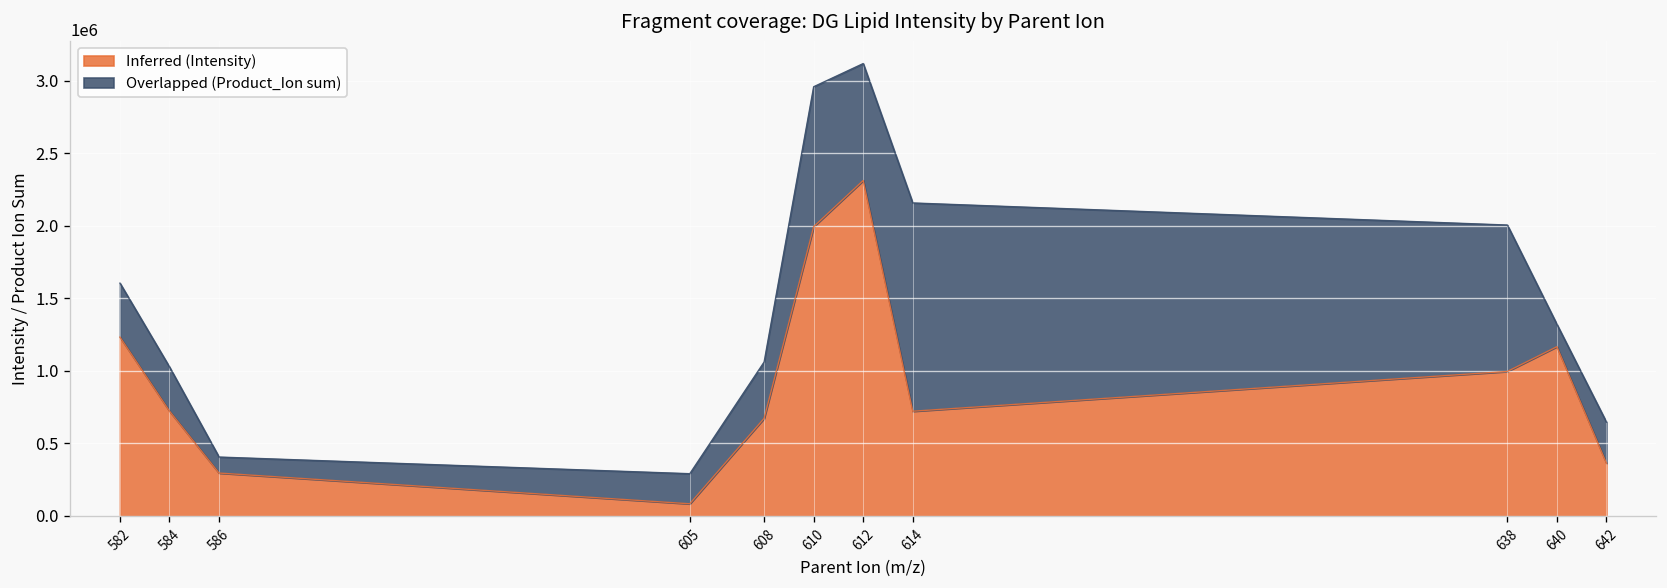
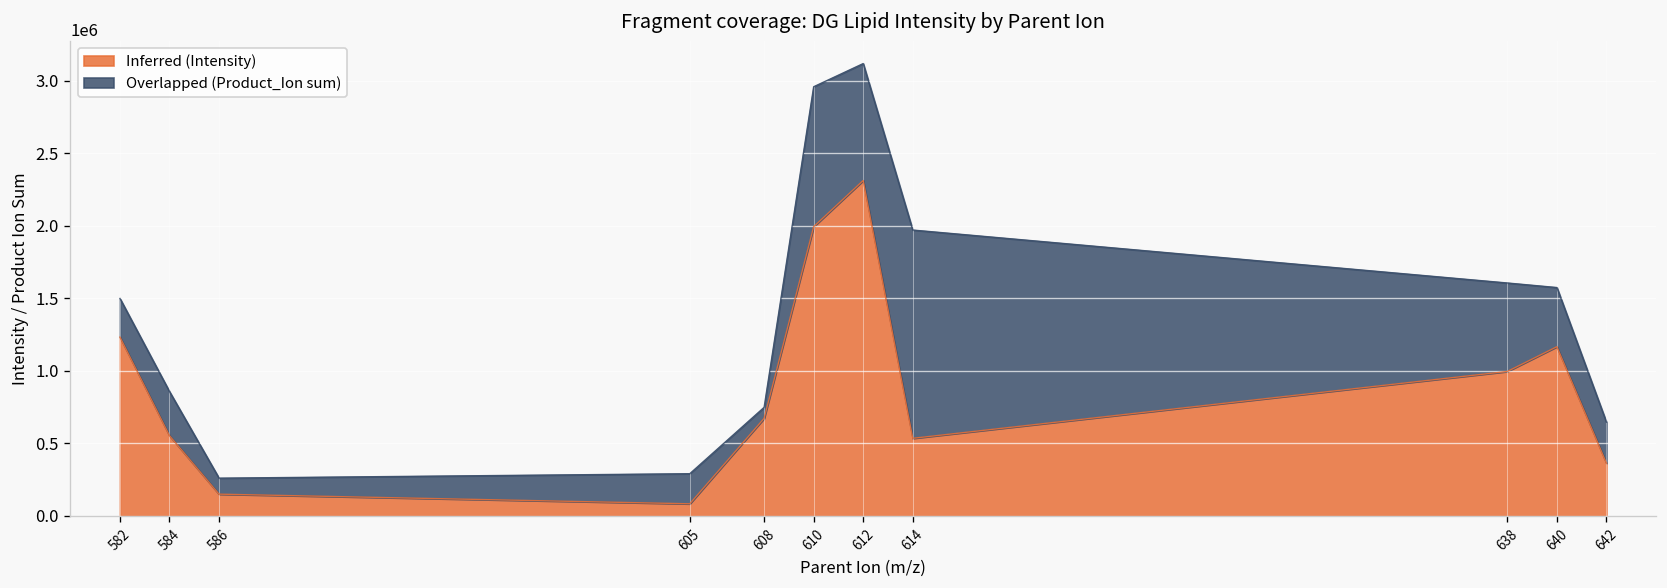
  {
    "Inferred (Intensity)": {
      "582": 1230000,
-     "584": 720000,
-     "586": 290000,
+     "584": 550000,
+     "586": 150000,
      "605": 80000,
      "608": 670000,
      "610": 1990000,
      "612": 2310000,
-     "614": 720000,
+     "614": 530000,
      "638": 990000,
      "640": 1160000,
      "642": 360000
    },
    "Overlapped (Product_Ion sum)": {
-     "582": 370000,
+     "582": 270000,
      "584": 300000,
      "586": 110000,
      "605": 210000,
-     "608": 390000,
+     "608": 80000,
      "610": 970000,
      "612": 810000,
      "614": 1440000,
-     "638": 1010000,
-     "640": 150000,
+     "638": 610000,
+     "640": 410000,
      "642": 280000
    }
  }
